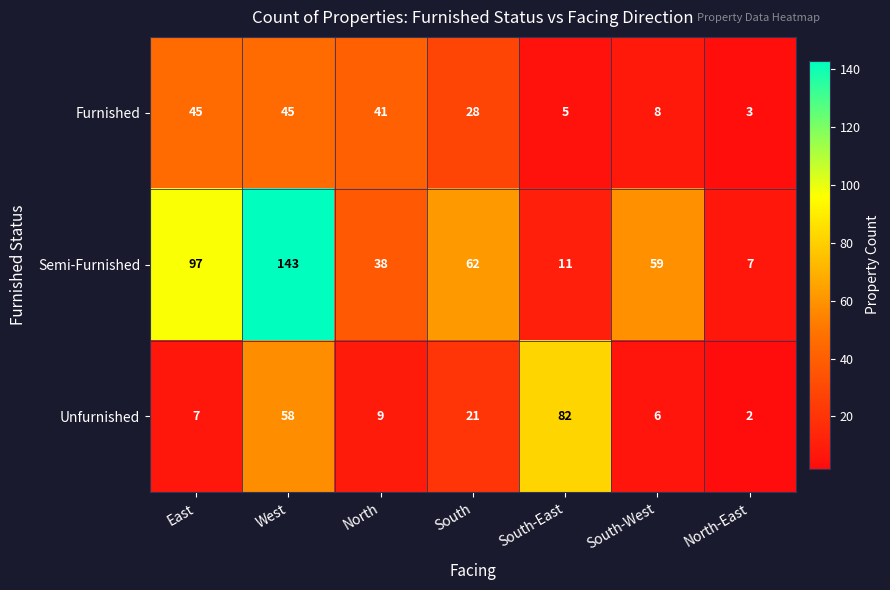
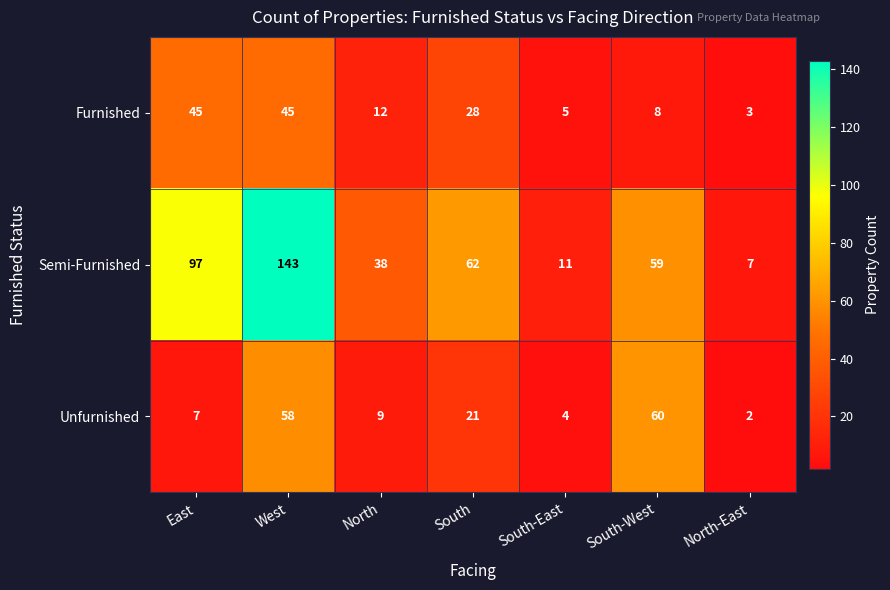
  {
    "Furnished": {
      "East": 45,
      "West": 45,
-     "North": 41,
+     "North": 12,
      "South": 28,
      "South-East": 5,
      "South-West": 8,
      "North-East": 3
    },
    "Semi-Furnished": {
      "East": 97,
      "West": 143,
      "North": 38,
      "South": 62,
      "South-East": 11,
      "South-West": 59,
      "North-East": 7
    },
    "Unfurnished": {
      "East": 7,
      "West": 58,
      "North": 9,
      "South": 21,
-     "South-East": 82,
-     "South-West": 6,
+     "South-East": 4,
+     "South-West": 60,
      "North-East": 2
    }
  }
